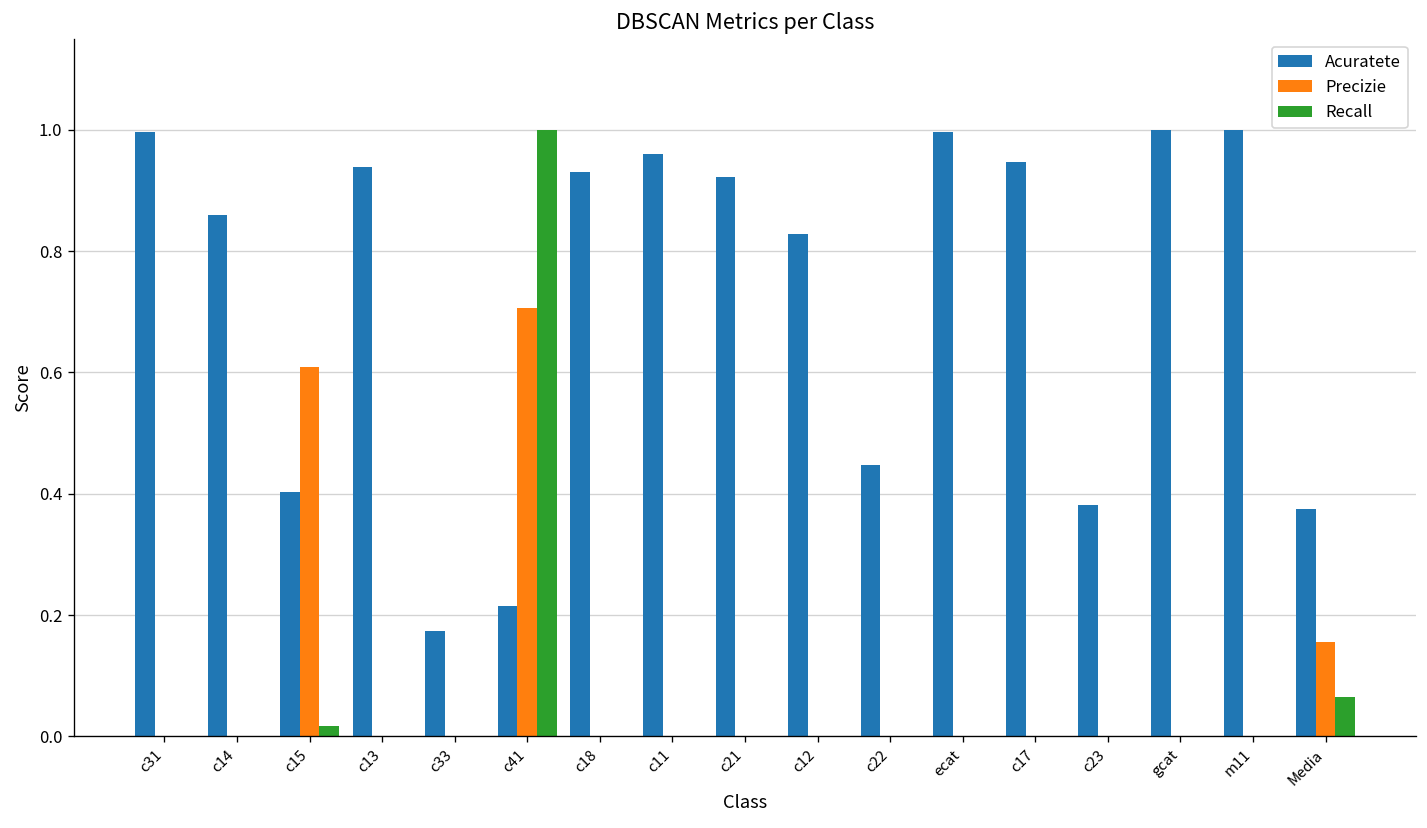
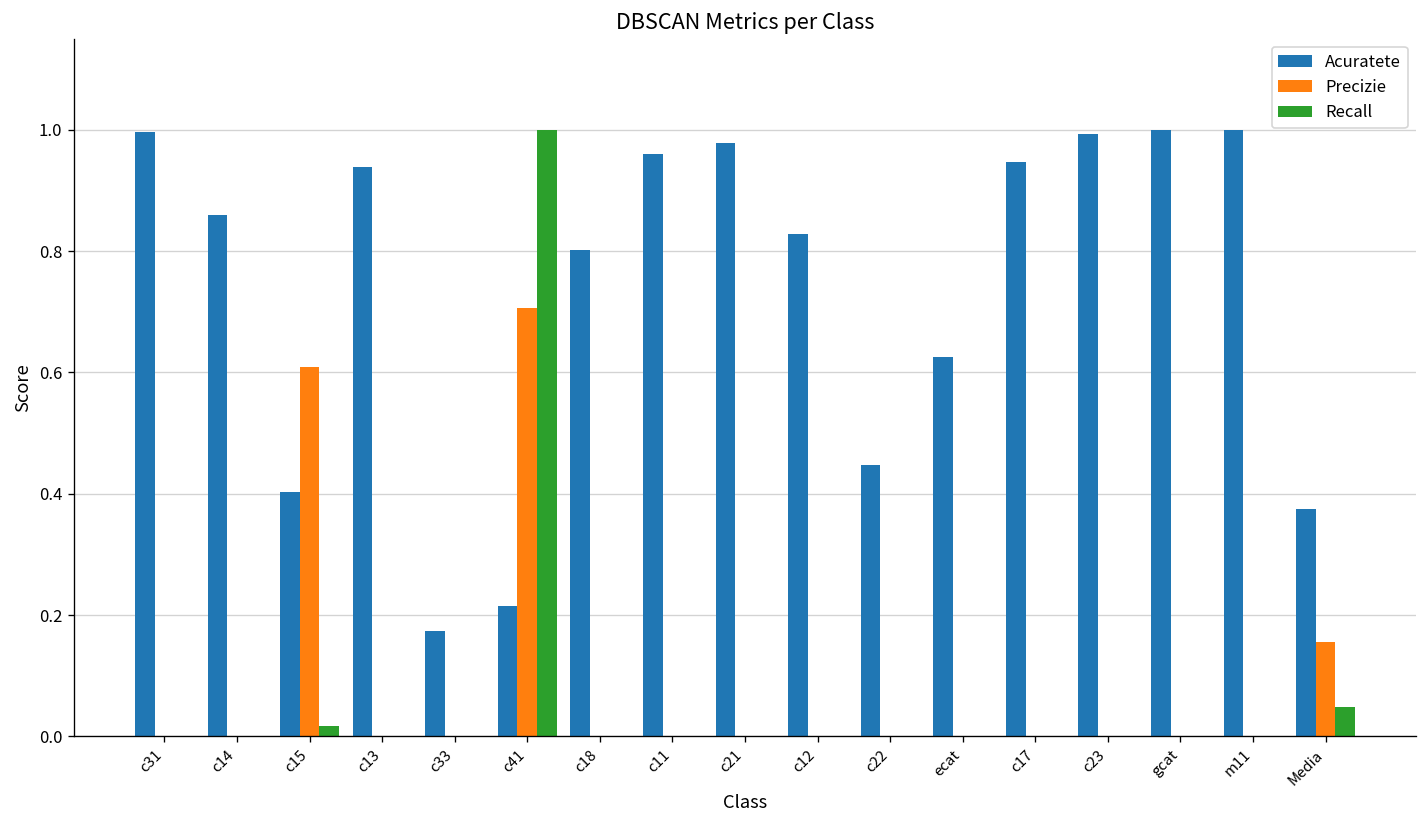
  {
    "Acuratete": {
      "c31": 1.00,
      "c14": 0.86,
      "c15": 0.40,
      "c13": 0.94,
      "c33": 0.17,
      "c41": 0.22,
-     "c18": 0.93,
+     "c18": 0.80,
      "c11": 0.96,
-     "c21": 0.92,
+     "c21": 0.98,
      "c12": 0.83,
      "c22": 0.45,
-     "ecat": 1.00,
+     "ecat": 0.62,
      "c17": 0.95,
-     "c23": 0.38,
+     "c23": 0.99,
      "gcat": 1.00,
      "m11": 1.00,
      "Media": 0.37
    },
    "Precizie": {
      "c31": 0.00,
      "c14": 0.00,
      "c15": 0.61,
      "c13": 0.00,
      "c33": 0.00,
      "c41": 0.71,
      "c18": 0.00,
      "c11": 0.00,
      "c21": 0.00,
      "c12": 0.00,
      "c22": 0.00,
      "ecat": 0.00,
      "c17": 0.00,
      "c23": 0.00,
      "gcat": 0.00,
      "m11": 0.00,
      "Media": 0.16
    },
    "Recall": {
      "c31": 0.00,
      "c14": 0.00,
      "c15": 0.02,
      "c13": 0.00,
      "c33": 0.00,
      "c41": 1.00,
      "c18": 0.00,
      "c11": 0.00,
      "c21": 0.00,
      "c12": 0.00,
      "c22": 0.00,
      "ecat": 0.00,
      "c17": 0.00,
      "c23": 0.00,
      "gcat": 0.00,
      "m11": 0.00,
-     "Media": 0.06
+     "Media": 0.05
    }
  }
